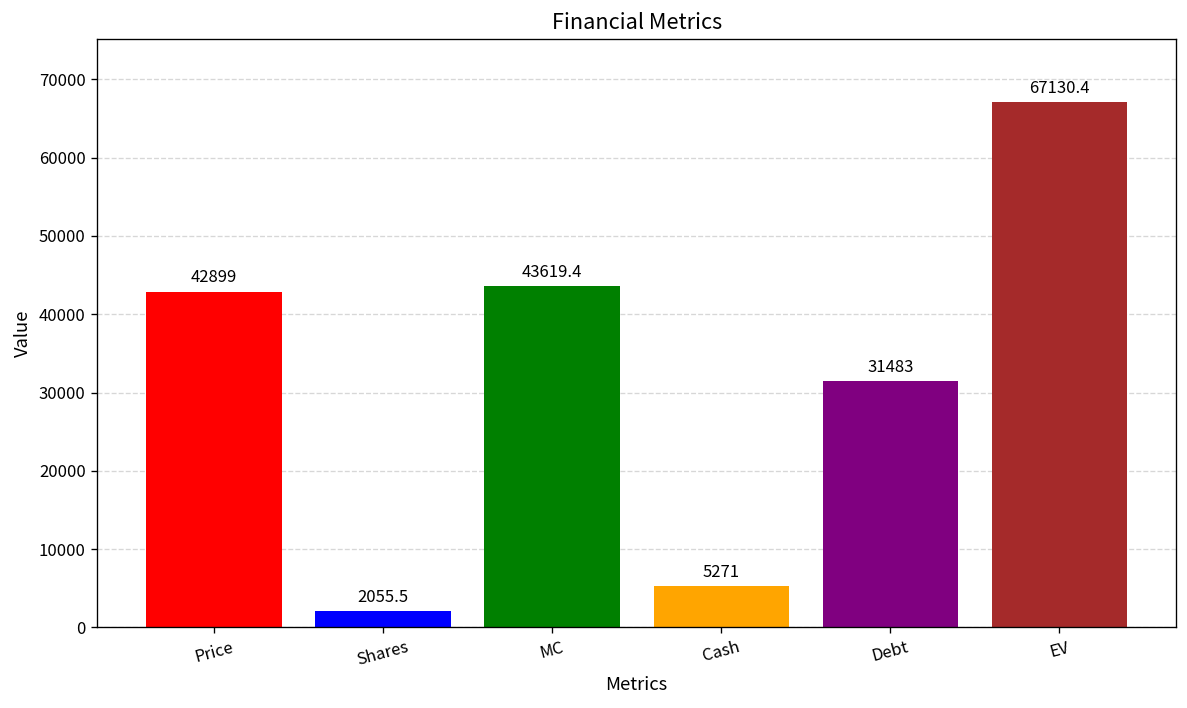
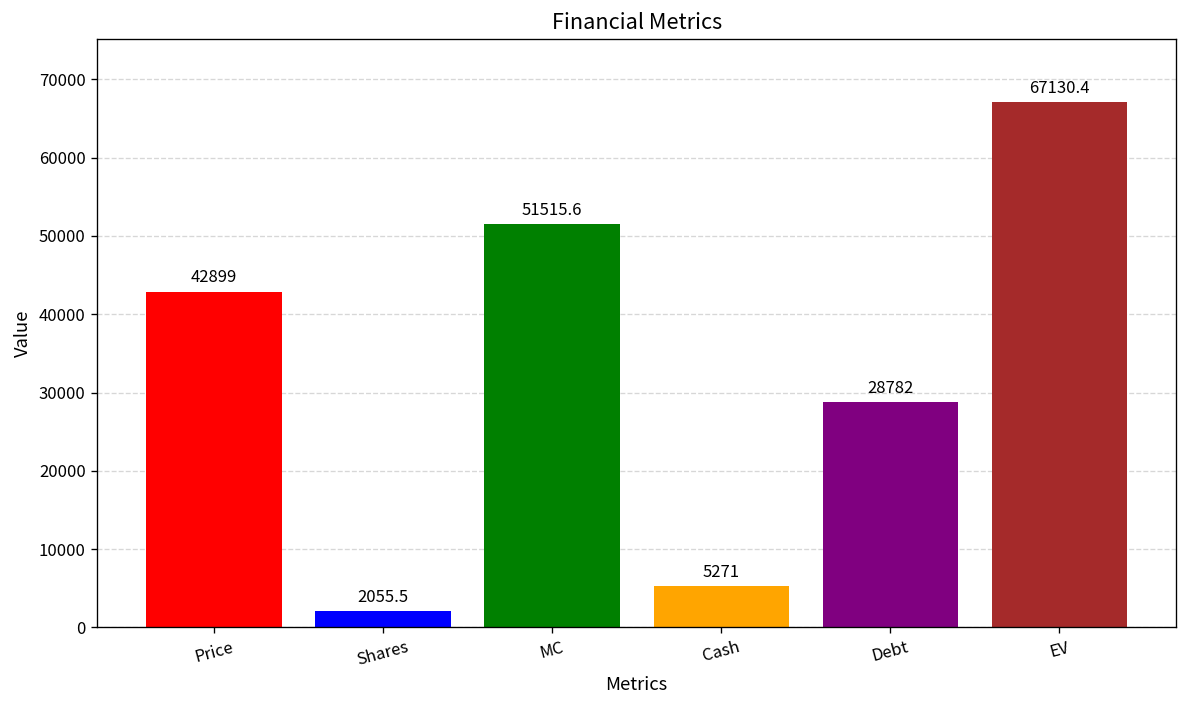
  {
    "Price": 42899,
    "Shares": 2055.5,
-   "MC": 43619.4,
+   "MC": 51515.6,
    "Cash": 5271,
-   "Debt": 31483,
+   "Debt": 28782,
    "EV": 67130.4
  }
